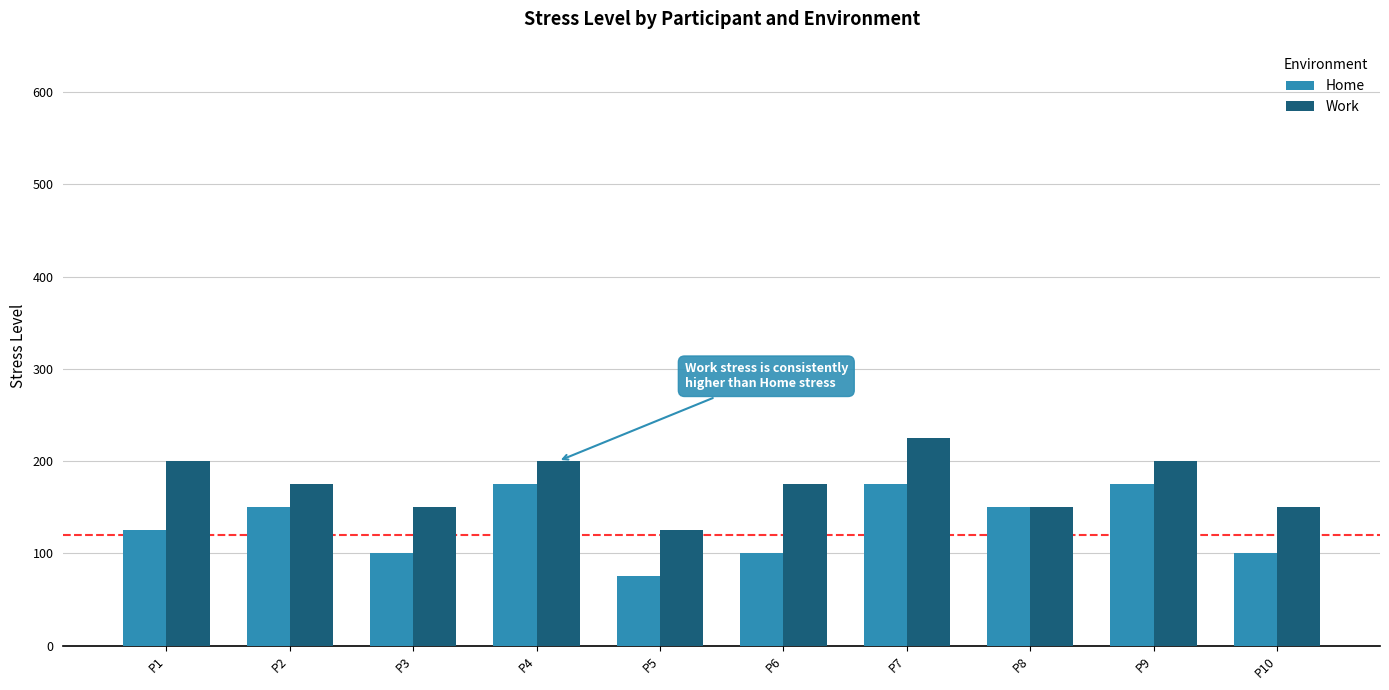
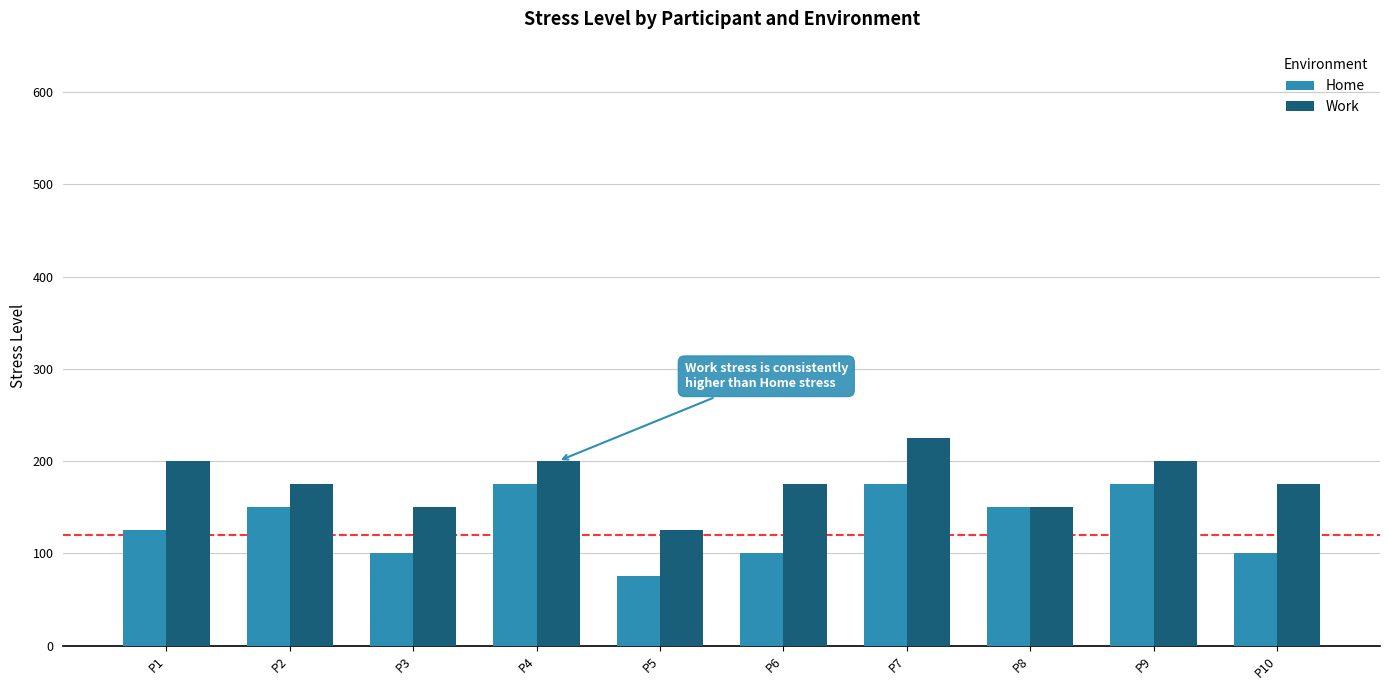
  {
    "Home": {
      "P1": 130,
      "P2": 150,
      "P3": 100,
      "P4": 180,
      "P5": 80,
      "P6": 100,
      "P7": 180,
      "P8": 150,
      "P9": 180,
      "P10": 100
    },
    "Work": {
      "P1": 200,
      "P2": 180,
      "P3": 150,
      "P4": 200,
      "P5": 130,
      "P6": 180,
      "P7": 230,
      "P8": 150,
      "P9": 200,
-     "P10": 150
+     "P10": 180
    }
  }
